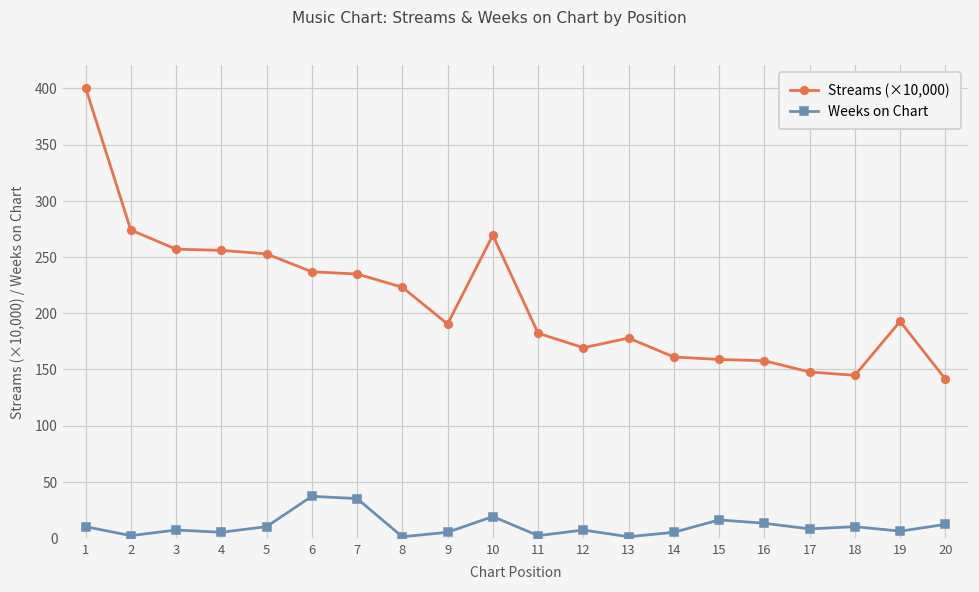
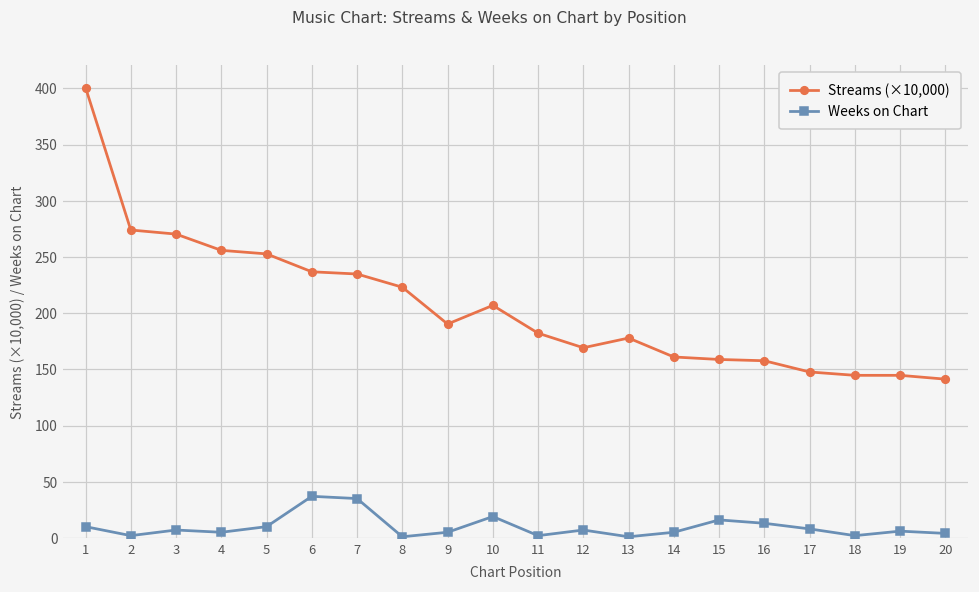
  {
    "Streams (×10,000)": {
      "1": 401,
      "2": 274,
-     "3": 257,
+     "3": 270,
      "4": 256,
      "5": 253,
      "6": 237,
      "7": 235,
      "8": 223,
      "9": 190,
-     "10": 269,
+     "10": 207,
      "11": 182,
      "12": 169,
      "13": 178,
      "14": 161,
      "15": 159,
      "16": 158,
      "17": 148,
      "18": 145,
-     "19": 193,
+     "19": 145,
      "20": 141
    },
    "Weeks on Chart": {
      "1": 10,
      "2": 2,
      "3": 7,
      "4": 5,
      "5": 10,
      "6": 37,
      "7": 35,
      "8": 1,
      "9": 5,
      "10": 19,
      "11": 2,
      "12": 7,
      "13": 1,
      "14": 5,
      "15": 16,
      "16": 13,
      "17": 8,
-     "18": 10,
+     "18": 2,
      "19": 6,
-     "20": 12
+     "20": 4
    }
  }
